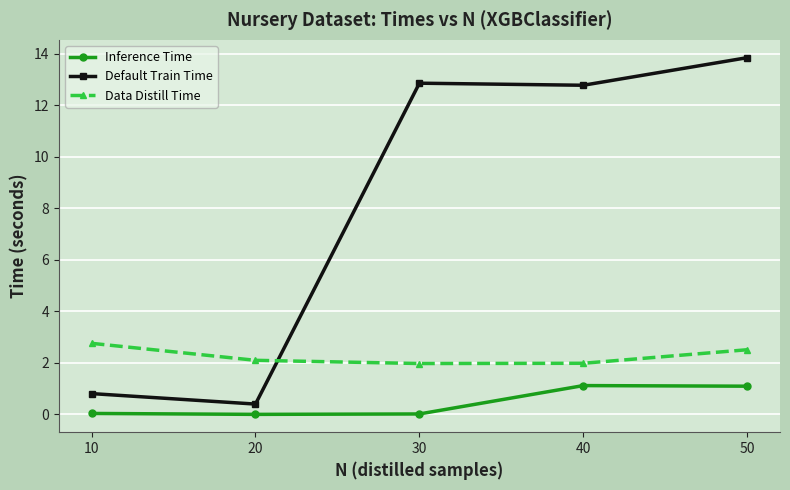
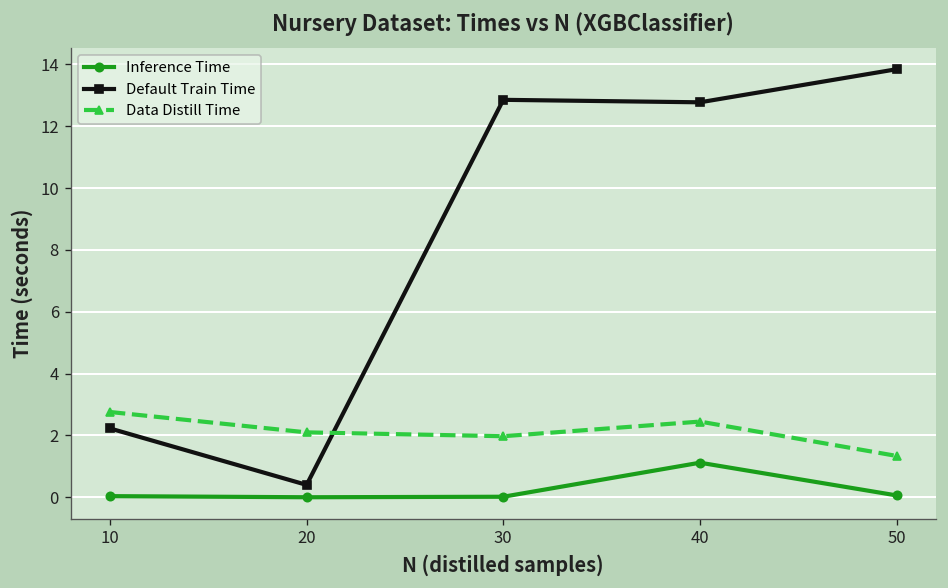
  {
    "Inference Time": {
      "10": 0.0,
      "20": 0.0,
      "30": 0.0,
      "40": 1.1,
-     "50": 1.1
+     "50": 0.1
    },
    "Default Train Time": {
-     "10": 0.8,
+     "10": 2.2,
      "20": 0.4,
      "30": 12.9,
      "40": 12.8,
      "50": 13.8
    },
    "Data Distill Time": {
      "10": 2.8,
      "20": 2.1,
      "30": 2.0,
-     "40": 2.0,
-     "50": 2.5
+     "40": 2.4,
+     "50": 1.3
    }
  }
